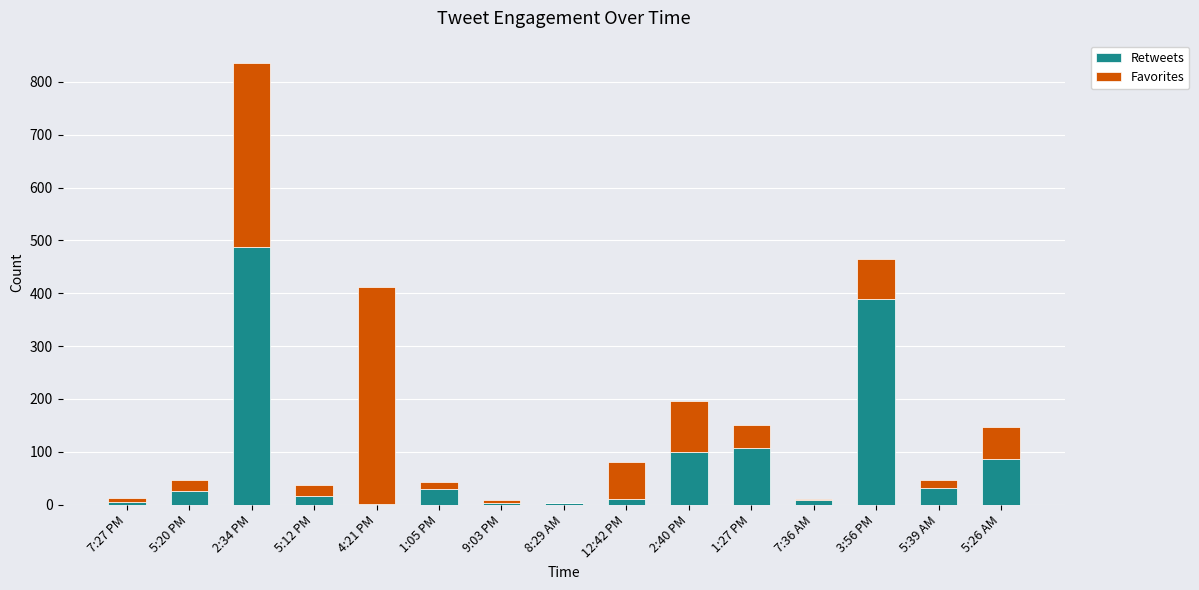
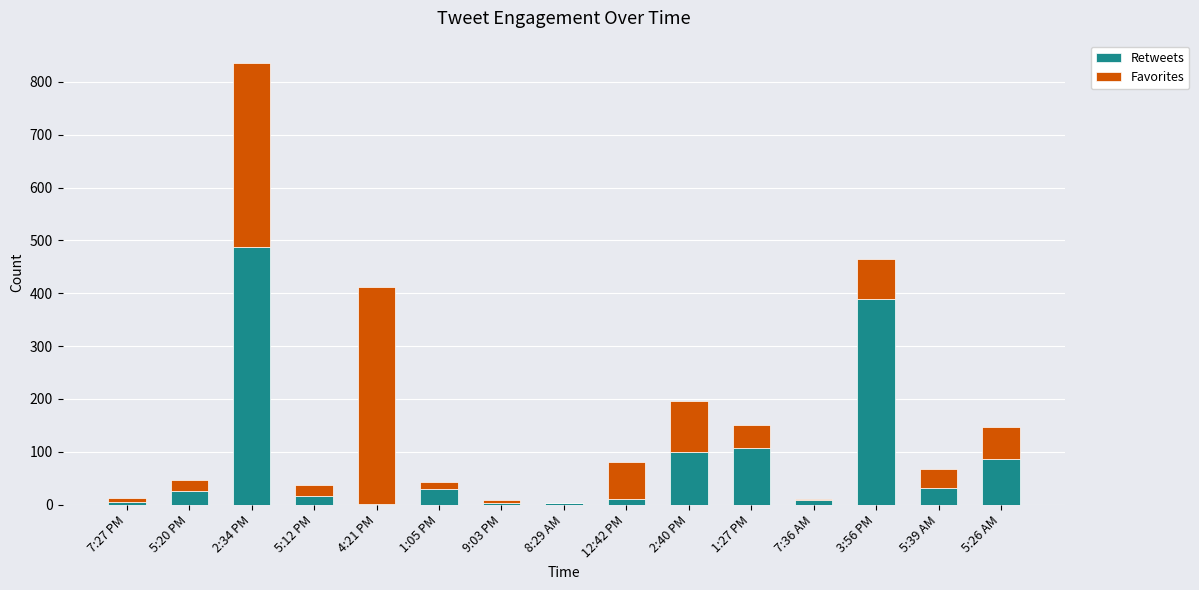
  {
    "Retweets": {
      "7:27 PM": 10,
      "5:20 PM": 30,
      "2:34 PM": 490,
      "5:12 PM": 20,
      "1:05 PM": 30,
      "12:42 PM": 10,
      "2:40 PM": 100,
      "1:27 PM": 110,
      "7:36 AM": 10,
      "3:56 PM": 390,
      "5:39 AM": 30,
      "5:26 AM": 90
    },
    "Favorites": {
      "7:27 PM": 10,
      "5:20 PM": 20,
      "2:34 PM": 350,
      "5:12 PM": 20,
      "4:21 PM": 410,
      "1:05 PM": 10,
      "12:42 PM": 70,
      "2:40 PM": 100,
      "1:27 PM": 40,
      "3:56 PM": 80,
-     "5:39 AM": 20,
+     "5:39 AM": 40,
      "5:26 AM": 60
    }
  }
